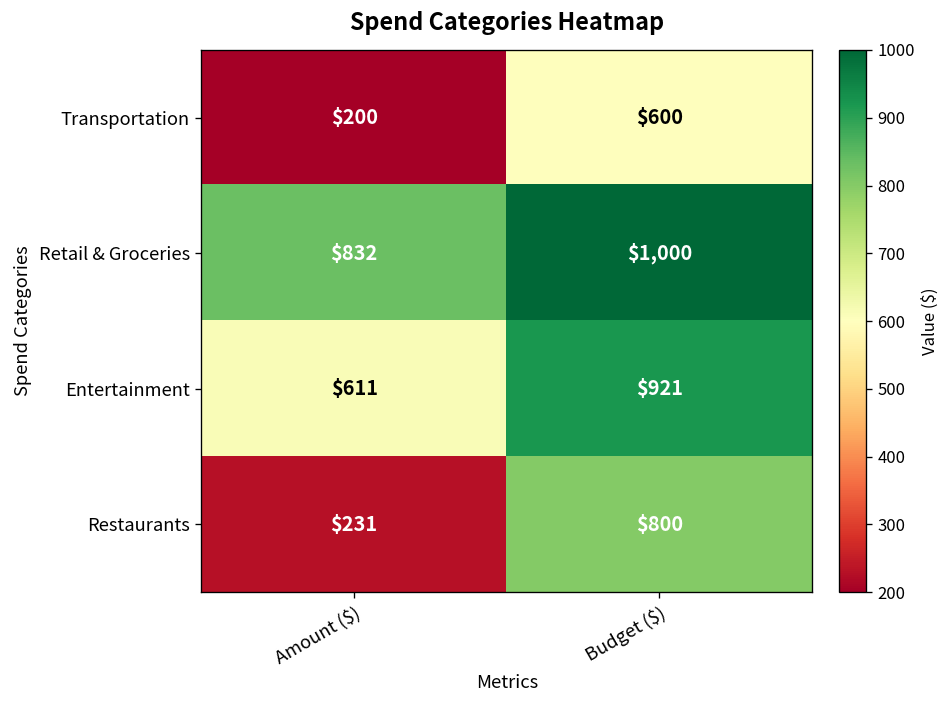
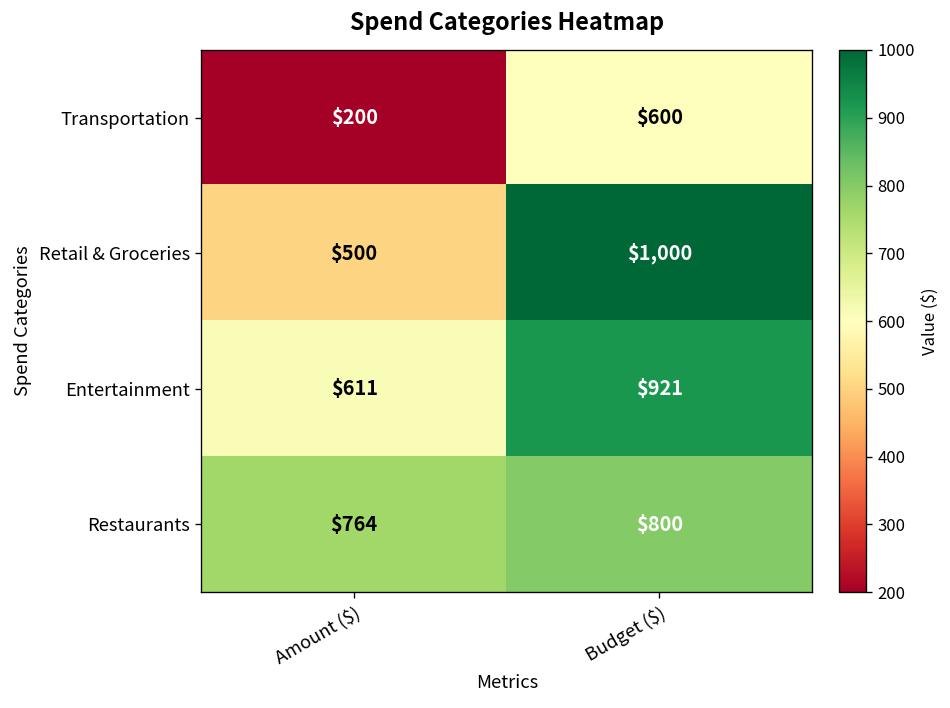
  {
    "Transportation": {
      "Amount ($)": "$200",
      "Budget ($)": "$600"
    },
    "Retail & Groceries": {
-     "Amount ($)": "$832",
+     "Amount ($)": "$500",
      "Budget ($)": "$1,000"
    },
    "Entertainment": {
      "Amount ($)": "$611",
      "Budget ($)": "$921"
    },
    "Restaurants": {
-     "Amount ($)": "$231",
+     "Amount ($)": "$764",
      "Budget ($)": "$800"
    }
  }
